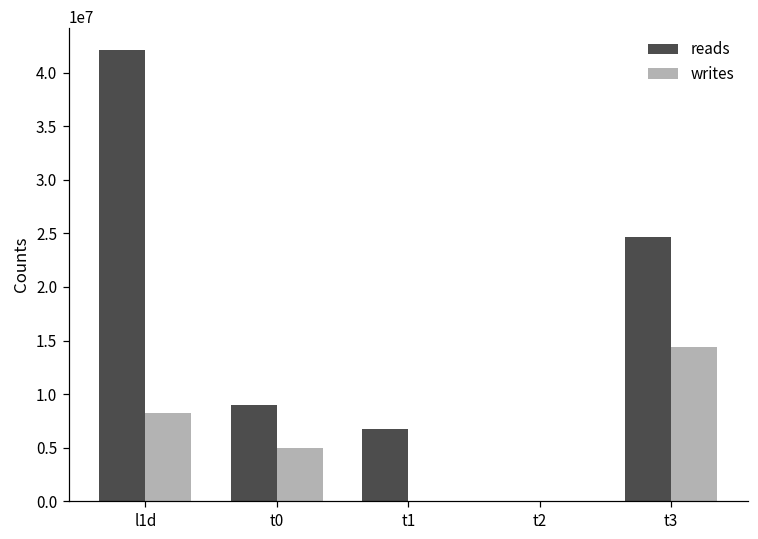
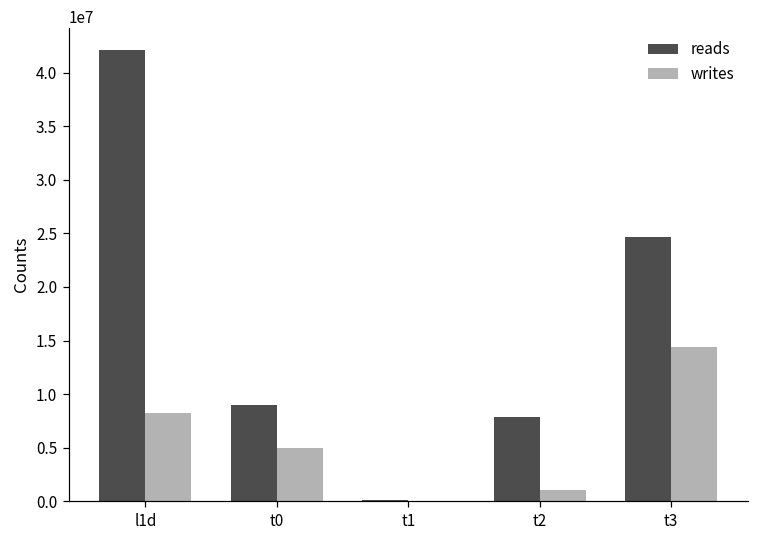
  {
    "reads": {
      "l1d": 42000000,
      "t0": 9000000,
-     "t1": 7000000,
-     "t2": 0,
+     "t1": 0,
+     "t2": 8000000,
      "t3": 25000000
    },
    "writes": {
      "l1d": 8000000,
      "t0": 5000000,
-     "t2": 0,
+     "t2": 1000000,
      "t3": 14000000
    }
  }
